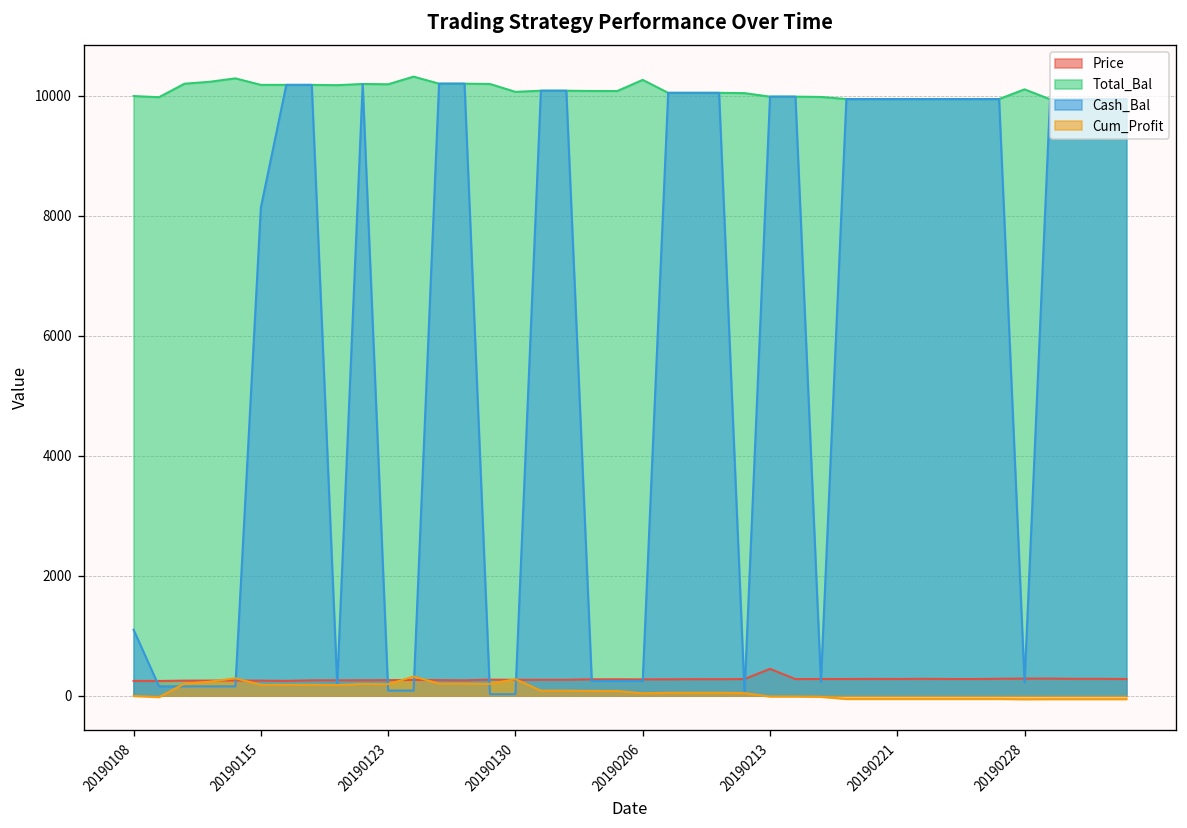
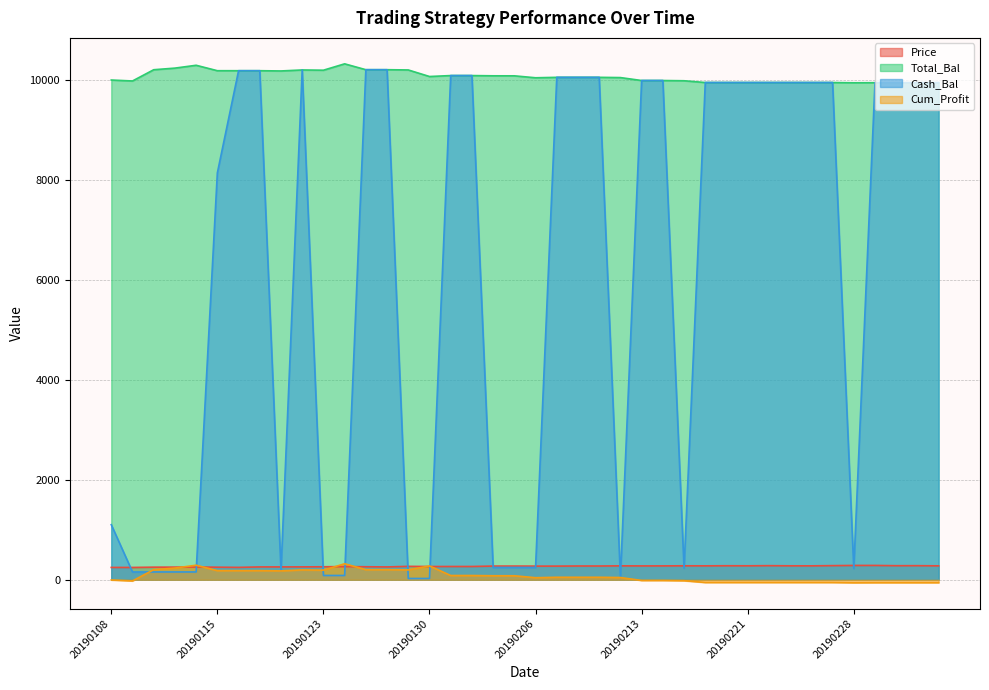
  {
    "Price": {
      "20190108": 200,
      "20190115": 300,
      "20190123": 300,
-     "20190213": 400,
+     "20190213": 300,
      "20190221": 300,
      "20190228": 300
    },
    "Total_Bal": {
      "20190108": 10000,
      "20190115": 10200,
      "20190123": 10200,
      "20190130": 10100,
-     "20190206": 10300,
-     "20190228": 10100
+     "20190206": 10000,
+     "20190228": 9900
    },
    "Cash_Bal": {
      "20190108": 1100,
      "20190115": 8100,
      "20190123": 100,
      "20190130": 0,
      "20190228": 200
    }
  }
